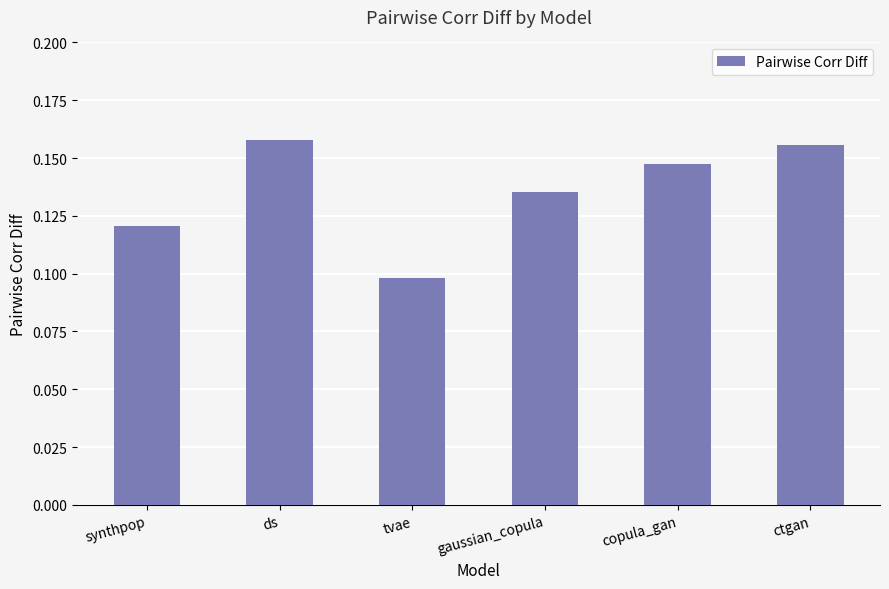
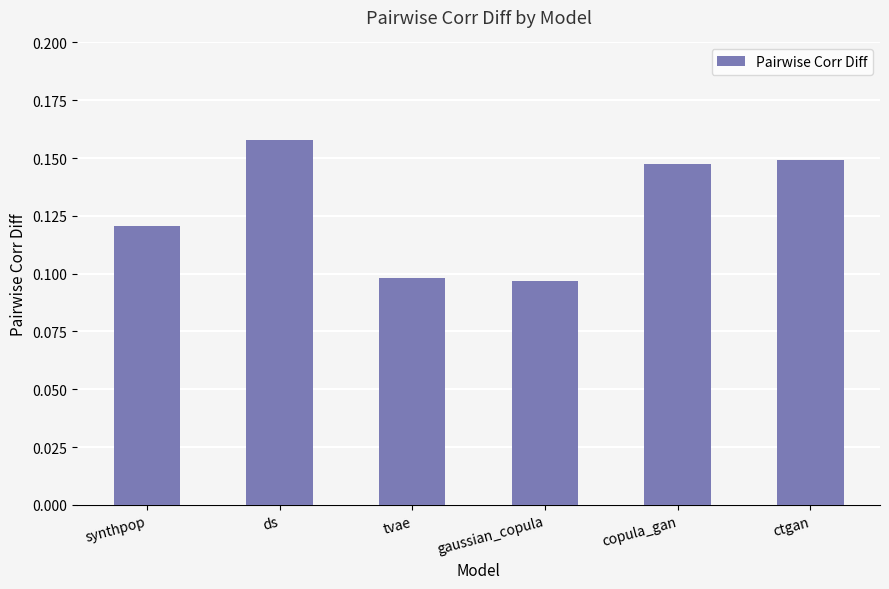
  {
    "synthpop": 0.121,
    "ds": 0.158,
    "tvae": 0.098,
-   "gaussian_copula": 0.135,
+   "gaussian_copula": 0.097,
    "copula_gan": 0.147,
-   "ctgan": 0.155
+   "ctgan": 0.149
  }
